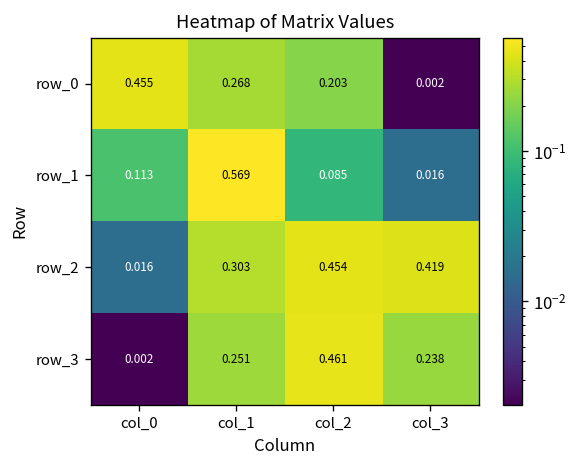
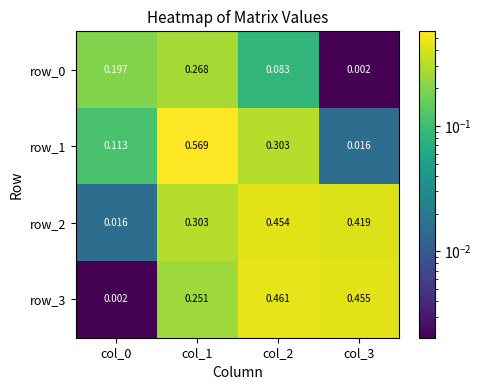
  {
    "row_0": {
-     "col_0": 0.455,
+     "col_0": 0.197,
      "col_1": 0.268,
-     "col_2": 0.203,
+     "col_2": 0.083,
      "col_3": 0.002
    },
    "row_1": {
      "col_0": 0.113,
      "col_1": 0.569,
-     "col_2": 0.085,
+     "col_2": 0.303,
      "col_3": 0.016
    },
    "row_2": {
      "col_0": 0.016,
      "col_1": 0.303,
      "col_2": 0.454,
      "col_3": 0.419
    },
    "row_3": {
      "col_0": 0.002,
      "col_1": 0.251,
      "col_2": 0.461,
-     "col_3": 0.238
+     "col_3": 0.455
    }
  }
